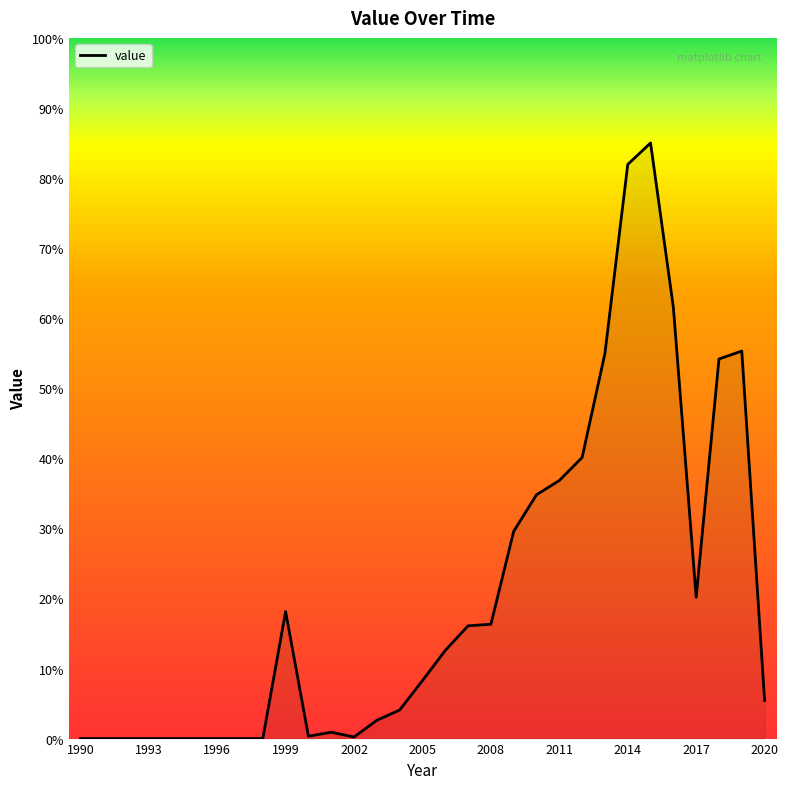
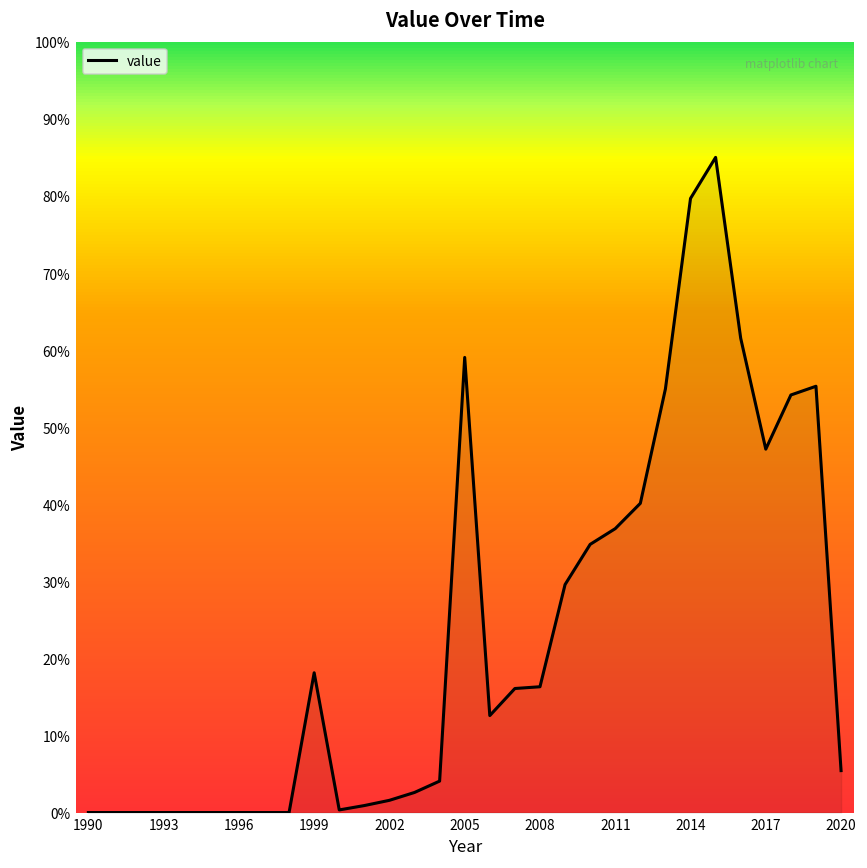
  {
    "1990": "0%",
    "1993": "0%",
    "1996": "0%",
    "1999": "18%",
-   "2002": "0%",
-   "2005": "8%",
+   "2002": "2%",
+   "2005": "59%",
    "2008": "16%",
    "2011": "37%",
-   "2014": "82%",
-   "2017": "20%",
+   "2014": "80%",
+   "2017": "47%",
    "2020": "5%"
  }
